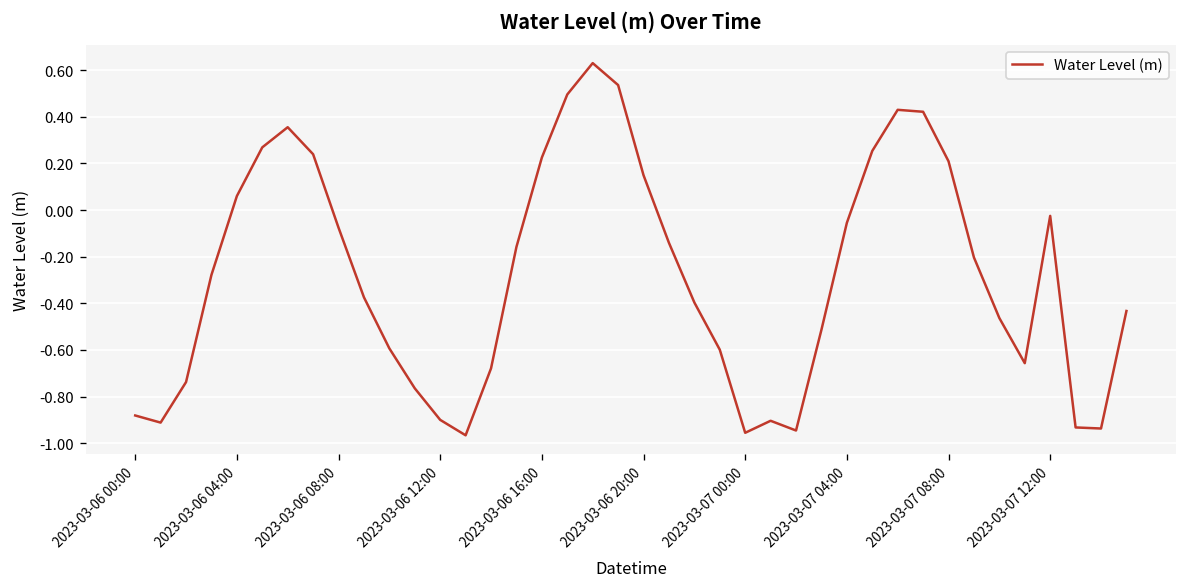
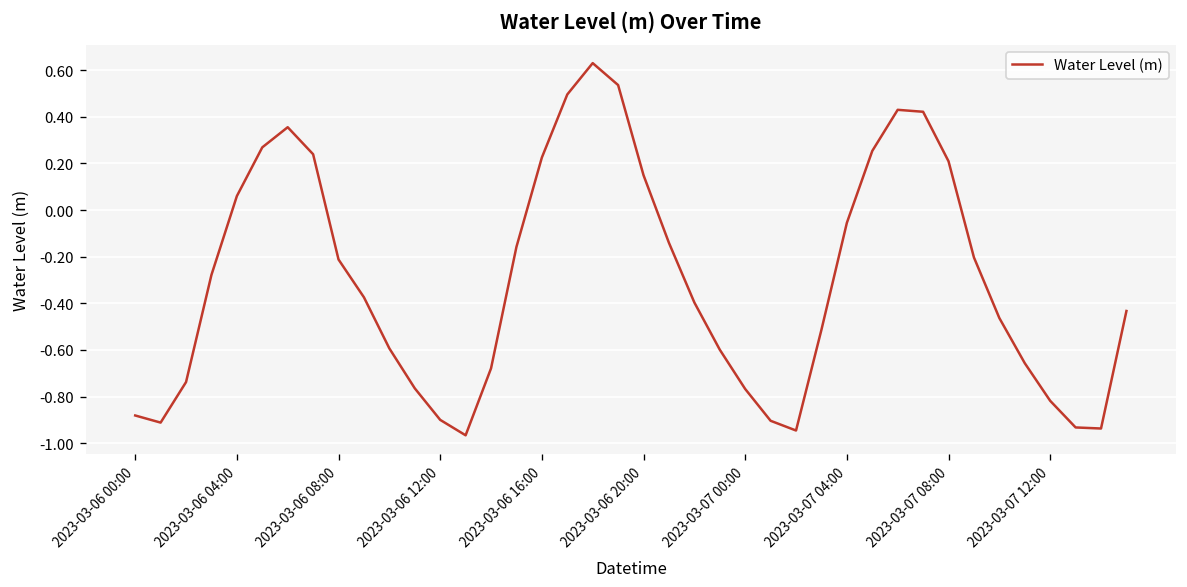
  {
    "2023-03-06 00:00": -0.88,
    "2023-03-06 04:00": 0.06,
-   "2023-03-06 08:00": -0.08,
+   "2023-03-06 08:00": -0.21,
    "2023-03-06 12:00": -0.90,
    "2023-03-06 16:00": 0.22,
    "2023-03-06 20:00": 0.15,
-   "2023-03-07 00:00": -0.96,
+   "2023-03-07 00:00": -0.77,
    "2023-03-07 04:00": -0.06,
    "2023-03-07 08:00": 0.21,
-   "2023-03-07 12:00": -0.03
+   "2023-03-07 12:00": -0.82
  }
